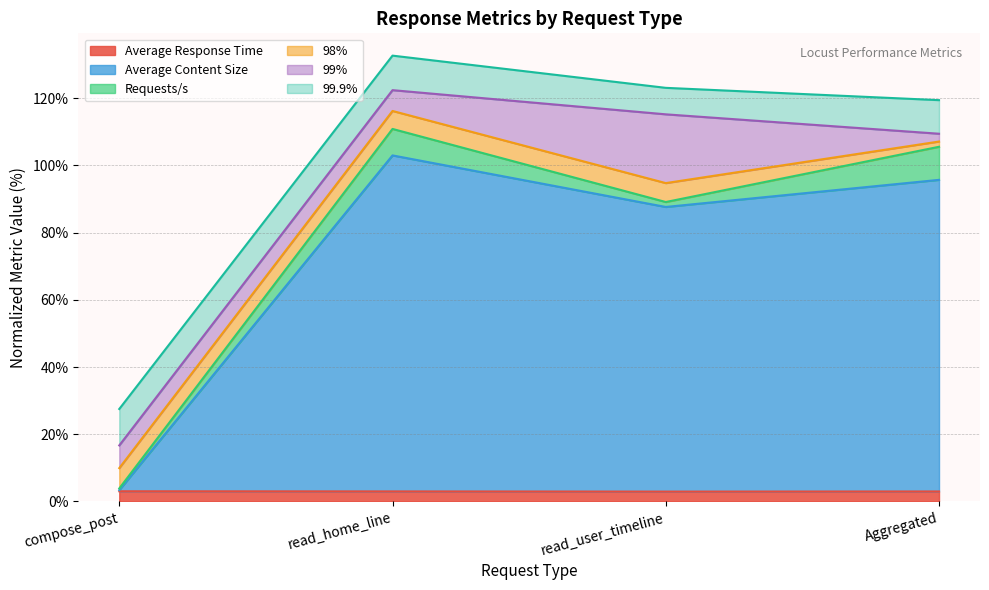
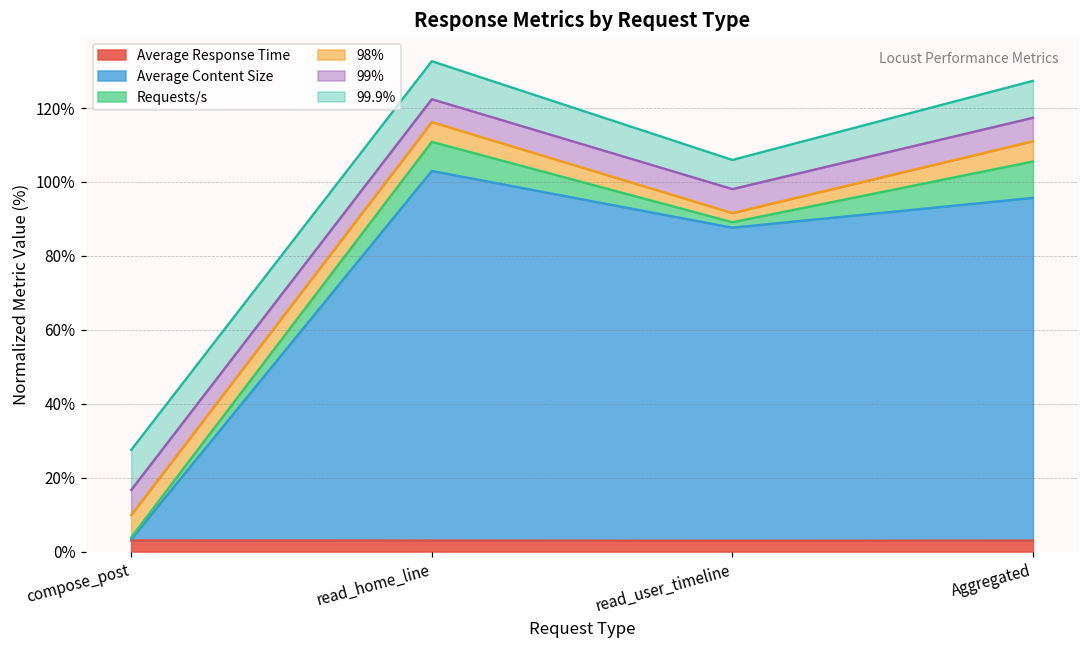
  {
    "Average Response Time": {
      "read_home_line": "3%",
      "read_user_timeline": "3%",
      "Aggregated": "3%"
    },
    "Average Content Size": {
      "read_home_line": "100%",
      "read_user_timeline": "85%",
      "Aggregated": "93%"
    },
    "98%": {
      "compose_post": "6%",
      "read_home_line": "5%",
-     "read_user_timeline": "6%",
-     "Aggregated": "2%"
+     "read_user_timeline": "2%",
+     "Aggregated": "5%"
    },
    "99%": {
      "compose_post": "7%",
      "read_home_line": "6%",
-     "read_user_timeline": "20%",
-     "Aggregated": "2%"
+     "read_user_timeline": "6%",
+     "Aggregated": "6%"
    }
  }
